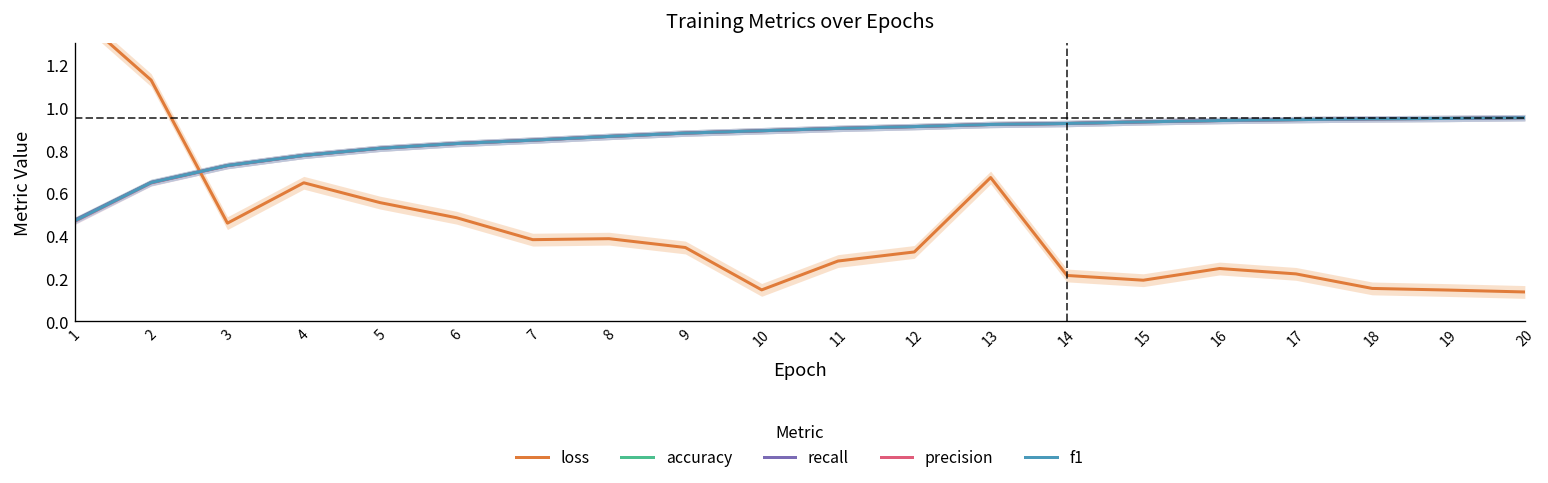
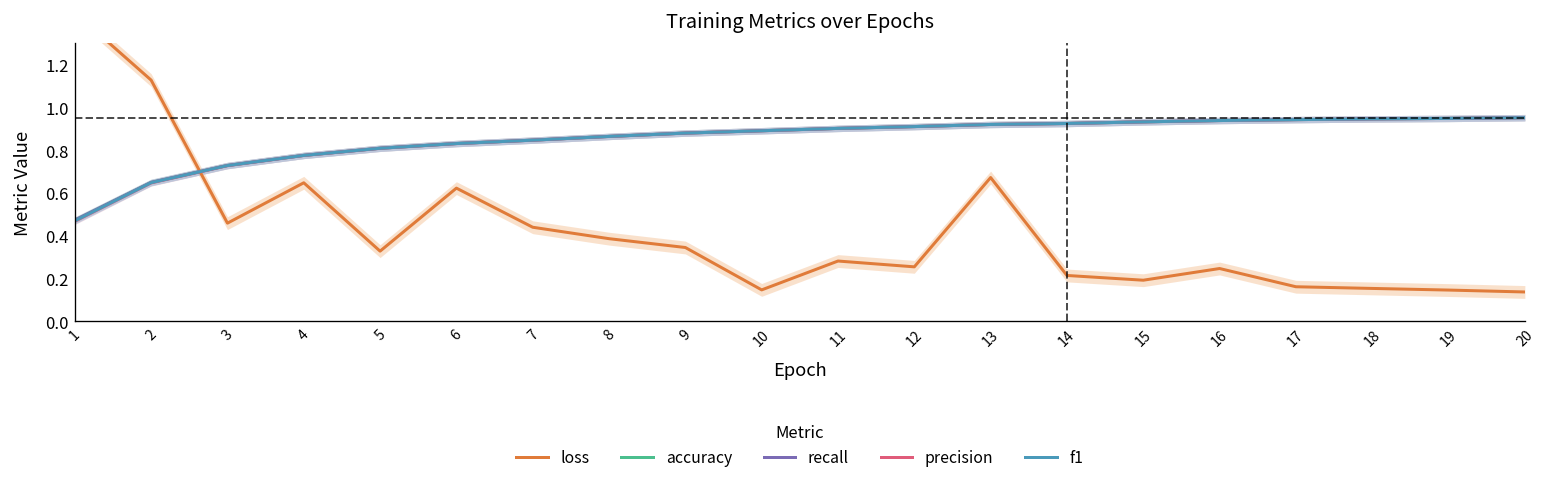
  {
    "loss": {
      "2": 1.13,
      "3": 0.46,
      "4": 0.65,
-     "5": 0.55,
-     "6": 0.48,
-     "7": 0.38,
+     "5": 0.33,
+     "6": 0.62,
+     "7": 0.44,
      "8": 0.39,
      "9": 0.34,
      "10": 0.15,
      "11": 0.28,
-     "12": 0.32,
+     "12": 0.25,
      "13": 0.67,
      "14": 0.21,
      "15": 0.19,
      "16": 0.25,
-     "17": 0.22,
+     "17": 0.16,
      "18": 0.15,
      "19": 0.15,
      "20": 0.14
    }
  }
